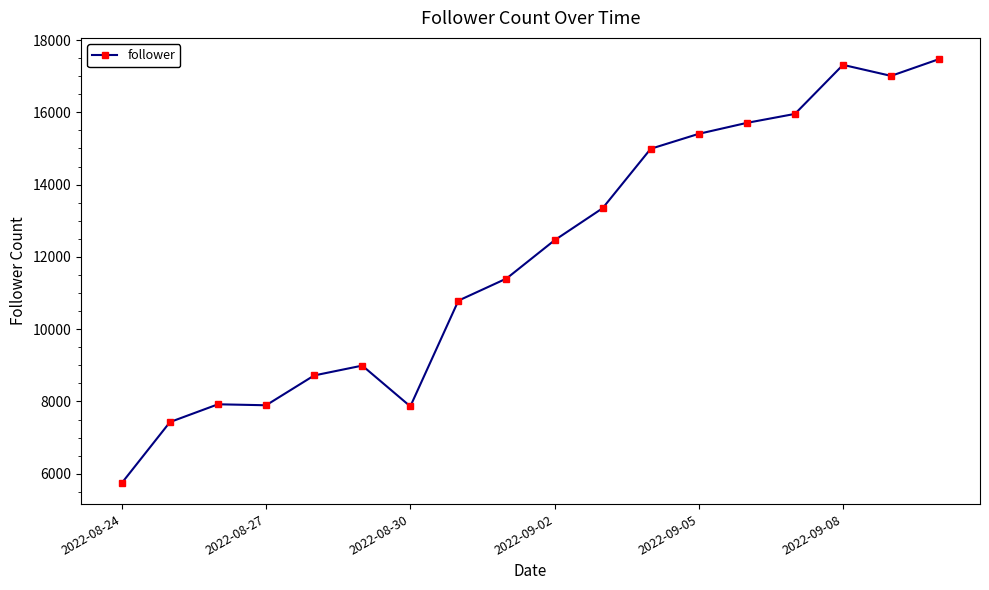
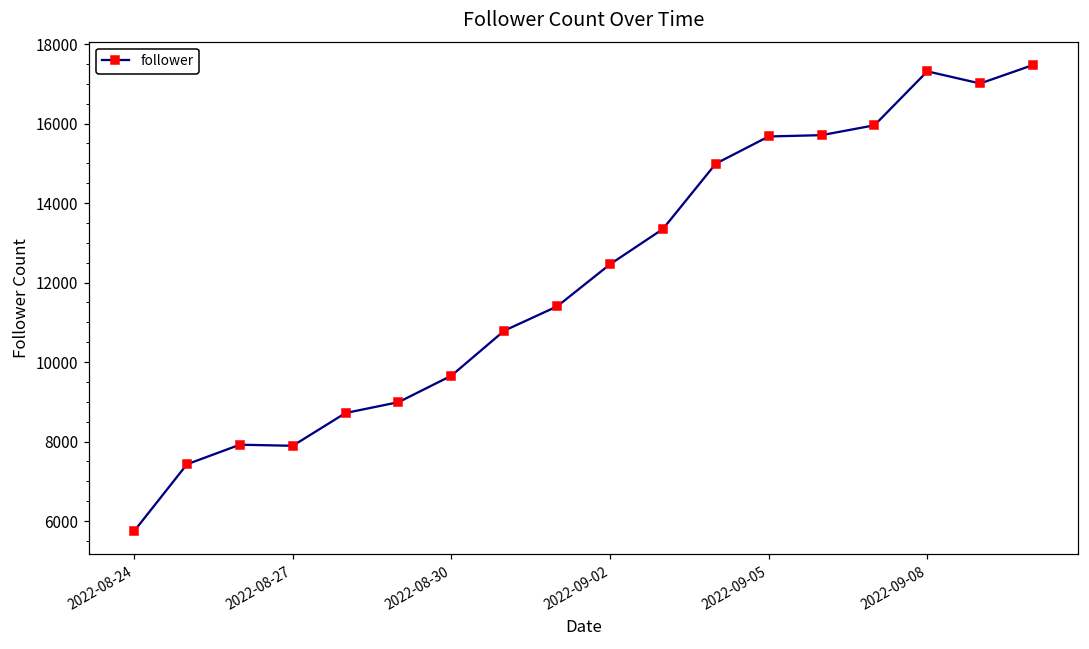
  {
    "2022-08-24": 5700,
    "2022-08-27": 7900,
-   "2022-08-30": 7900,
+   "2022-08-30": 9700,
    "2022-09-02": 12500,
-   "2022-09-05": 15400,
+   "2022-09-05": 15700,
    "2022-09-08": 17300
  }
